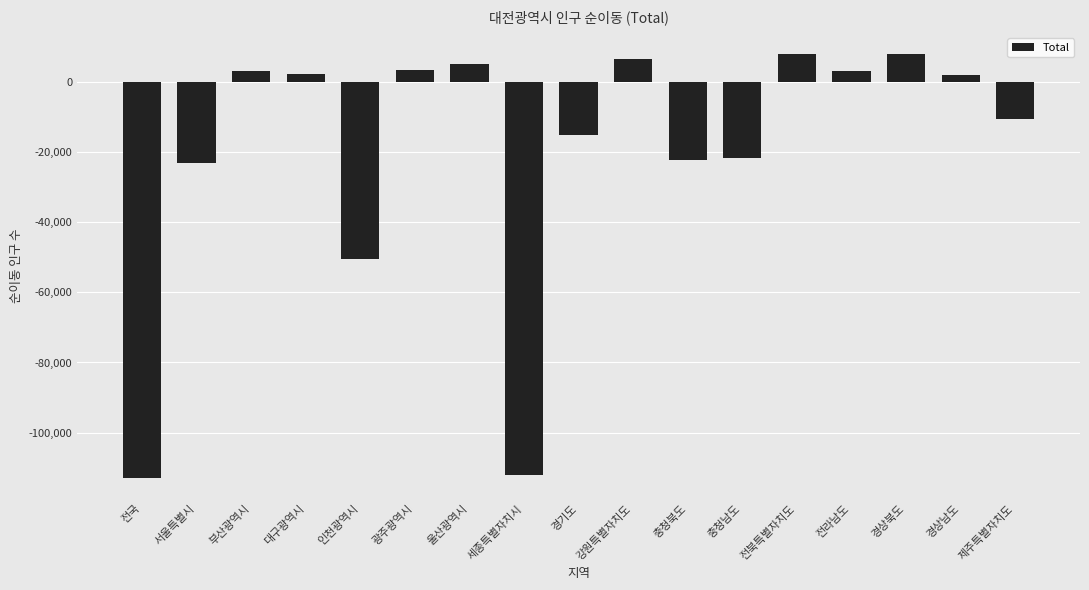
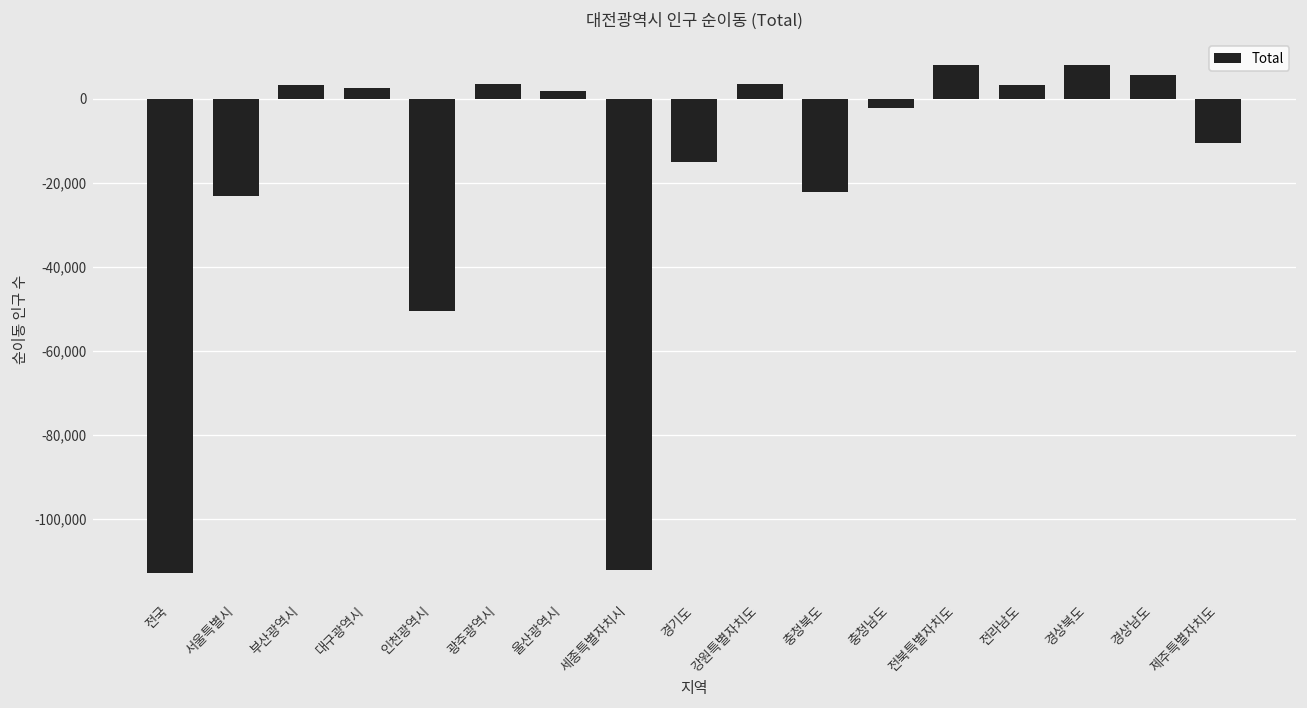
  {
    "전국": "-113,000",
    "서울특별시": "-23,000",
    "부산광역시": "3,000",
    "대구광역시": "2,000",
    "인천광역시": "-51,000",
    "광주광역시": "3,000",
-   "울산광역시": "5,000",
+   "울산광역시": "2,000",
    "세종특별자치시": "-112,000",
    "경기도": "-15,000",
-   "강원특별자치도": "7,000",
+   "강원특별자치도": "3,000",
    "충청북도": "-22,000",
-   "충청남도": "-22,000",
+   "충청남도": "-2,000",
    "전북특별자치도": "8,000",
    "전라남도": "3,000",
    "경상북도": "8,000",
-   "경상남도": "2,000",
+   "경상남도": "6,000",
    "제주특별자치도": "-11,000"
  }
